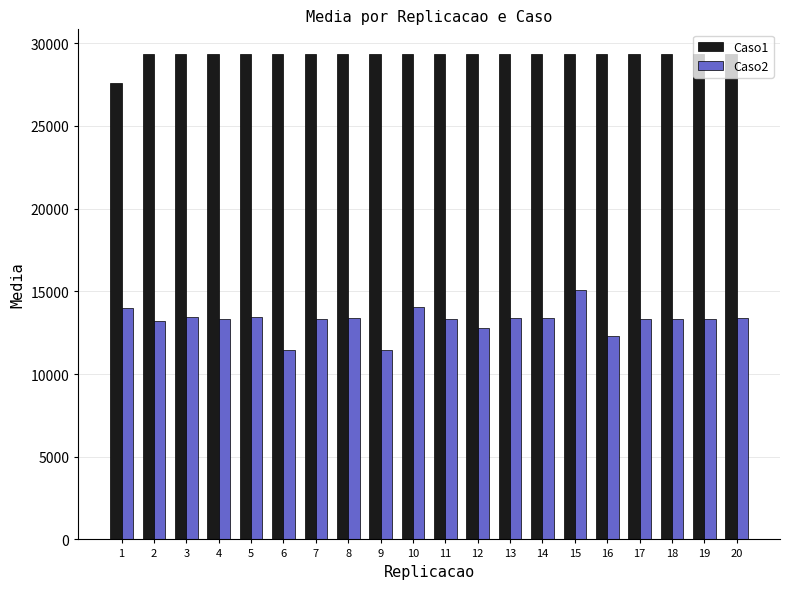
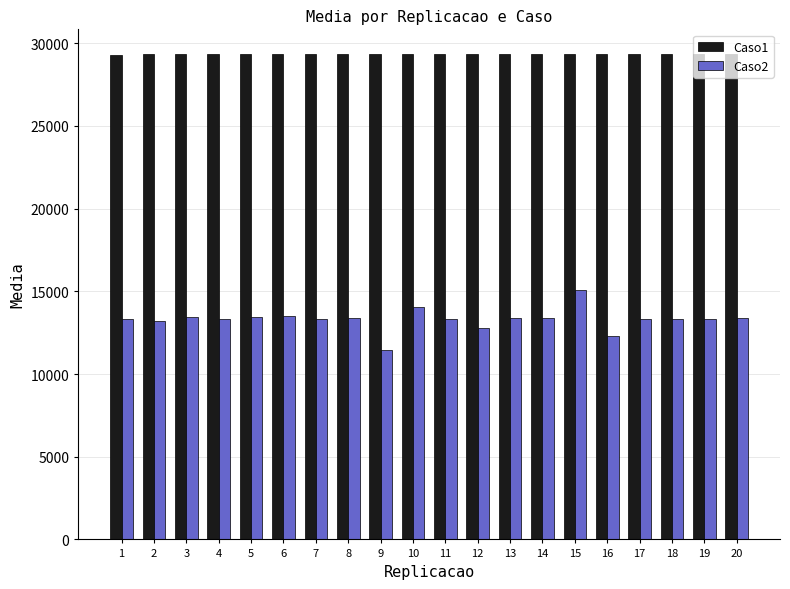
  {
    "Caso1": {
-     "1": 27600,
+     "1": 29300,
      "2": 29300,
      "3": 29400,
      "4": 29400,
      "5": 29400,
      "6": 29400,
      "7": 29400,
      "8": 29400,
      "9": 29400,
      "10": 29400,
      "11": 29400,
      "12": 29400,
      "13": 29400,
      "14": 29400,
      "15": 29400,
      "16": 29400,
      "17": 29400,
      "18": 29400
    },
    "Caso2": {
-     "1": 14000,
+     "1": 13300,
      "2": 13200,
      "3": 13400,
      "4": 13300,
      "5": 13400,
-     "6": 11500,
+     "6": 13500,
      "7": 13300,
      "8": 13400,
      "9": 11500,
      "10": 14000,
      "11": 13300,
      "12": 12800,
      "13": 13400,
      "14": 13400,
      "15": 15100,
      "16": 12300,
      "17": 13300,
      "18": 13300,
      "19": 13300,
      "20": 13400
    }
  }
